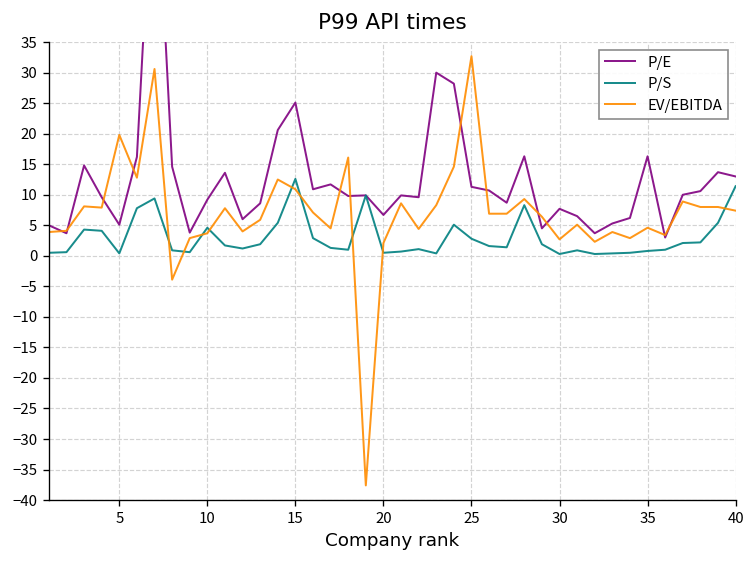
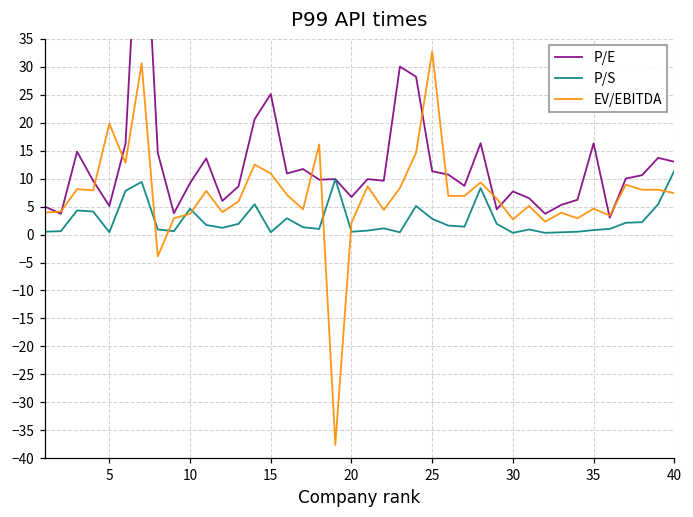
  {
    "P/E": {
      "5": 5,
      "10": 9,
      "15": 25,
      "20": 7,
      "25": 11,
      "30": 8,
      "35": 16,
      "40": 13
    },
    "P/S": {
      "5": 0,
      "10": 5,
-     "15": 13,
+     "15": 0,
      "20": 1,
      "25": 3,
      "30": 0,
      "35": 1,
      "40": 11
    },
    "EV/EBITDA": {
      "5": 20,
      "10": 4,
      "15": 11,
      "20": 2,
      "25": 33,
      "30": 3,
      "35": 5,
      "40": 7
    }
  }
